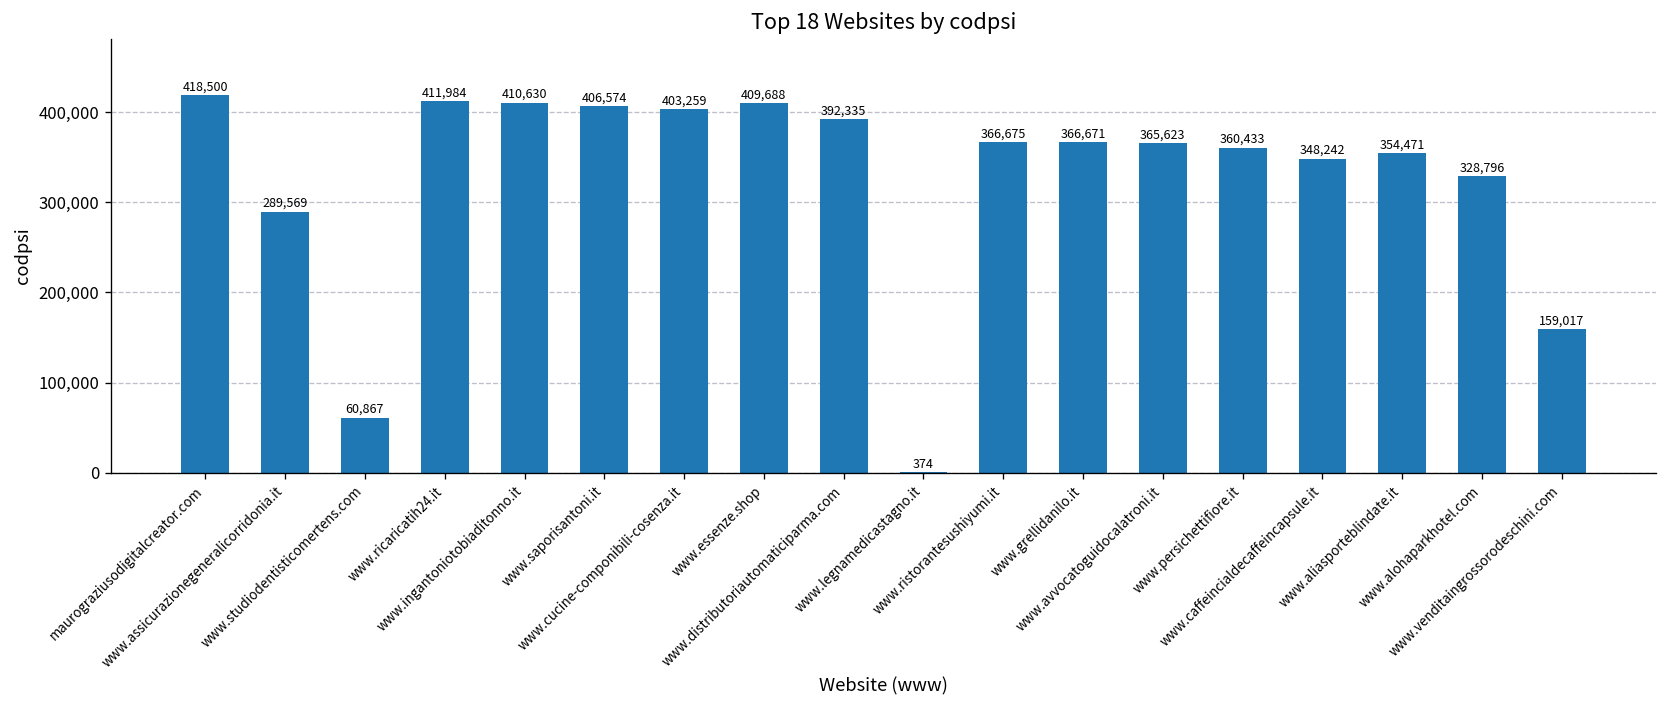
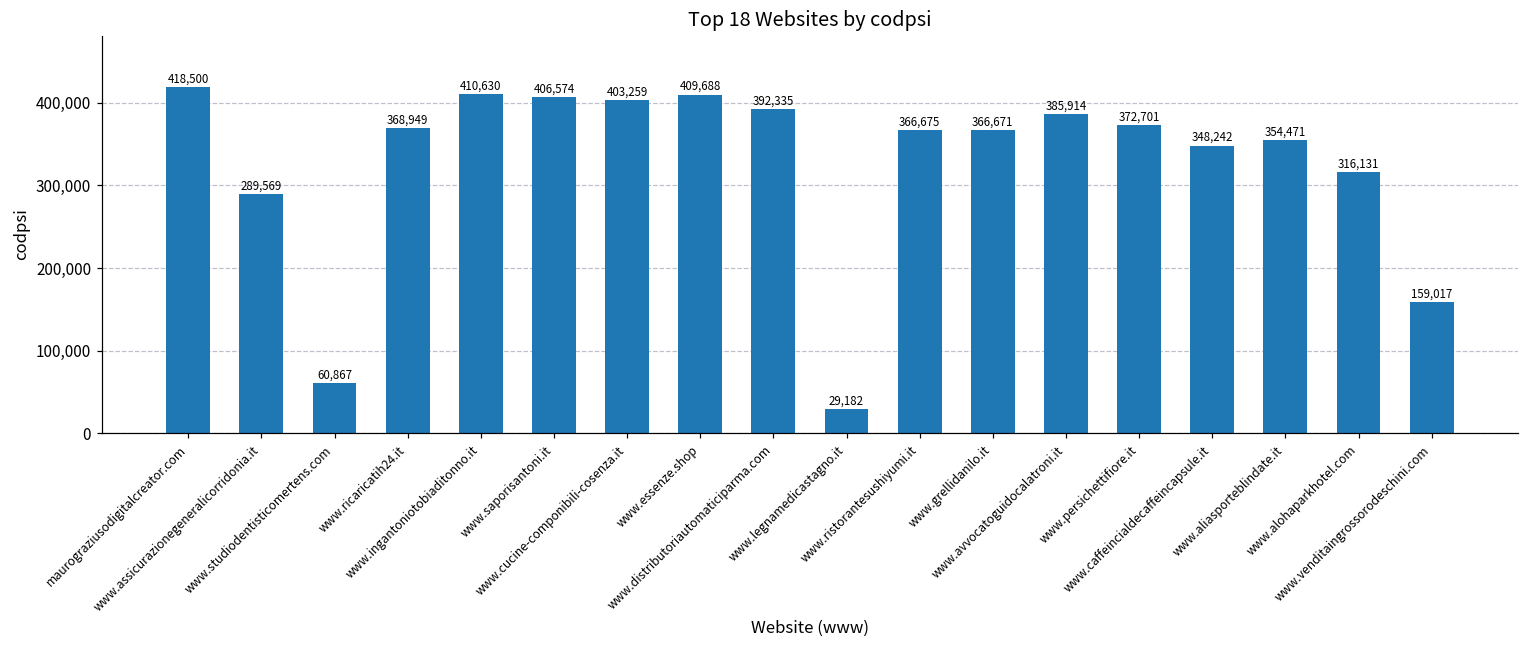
  {
    "maurograziusodigitalcreator.com": "418,500",
    "www.assicurazionegeneralicorridonia.it": "289,569",
    "www.studiodentisticomertens.com": "60,867",
-   "www.ricaricatih24.it": "411,984",
+   "www.ricaricatih24.it": "368,949",
    "www.ingantoniotobiaditonno.it": "410,630",
    "www.saporisantoni.it": "406,574",
    "www.cucine-componibili-cosenza.it": "403,259",
    "www.essenze.shop": "409,688",
    "www.distributoriautomaticiparma.com": "392,335",
-   "www.legnamedicastagno.it": "374",
+   "www.legnamedicastagno.it": "29,182",
    "www.ristorantesushiyumi.it": "366,675",
    "www.grellidanilo.it": "366,671",
-   "www.avvocatoguidocalatroni.it": "365,623",
-   "www.persichettifiore.it": "360,433",
+   "www.avvocatoguidocalatroni.it": "385,914",
+   "www.persichettifiore.it": "372,701",
    "www.caffeincialdecaffeincapsule.it": "348,242",
    "www.aliasporteblindate.it": "354,471",
-   "www.alohaparkhotel.com": "328,796",
+   "www.alohaparkhotel.com": "316,131",
    "www.venditaingrossorodeschini.com": "159,017"
  }
